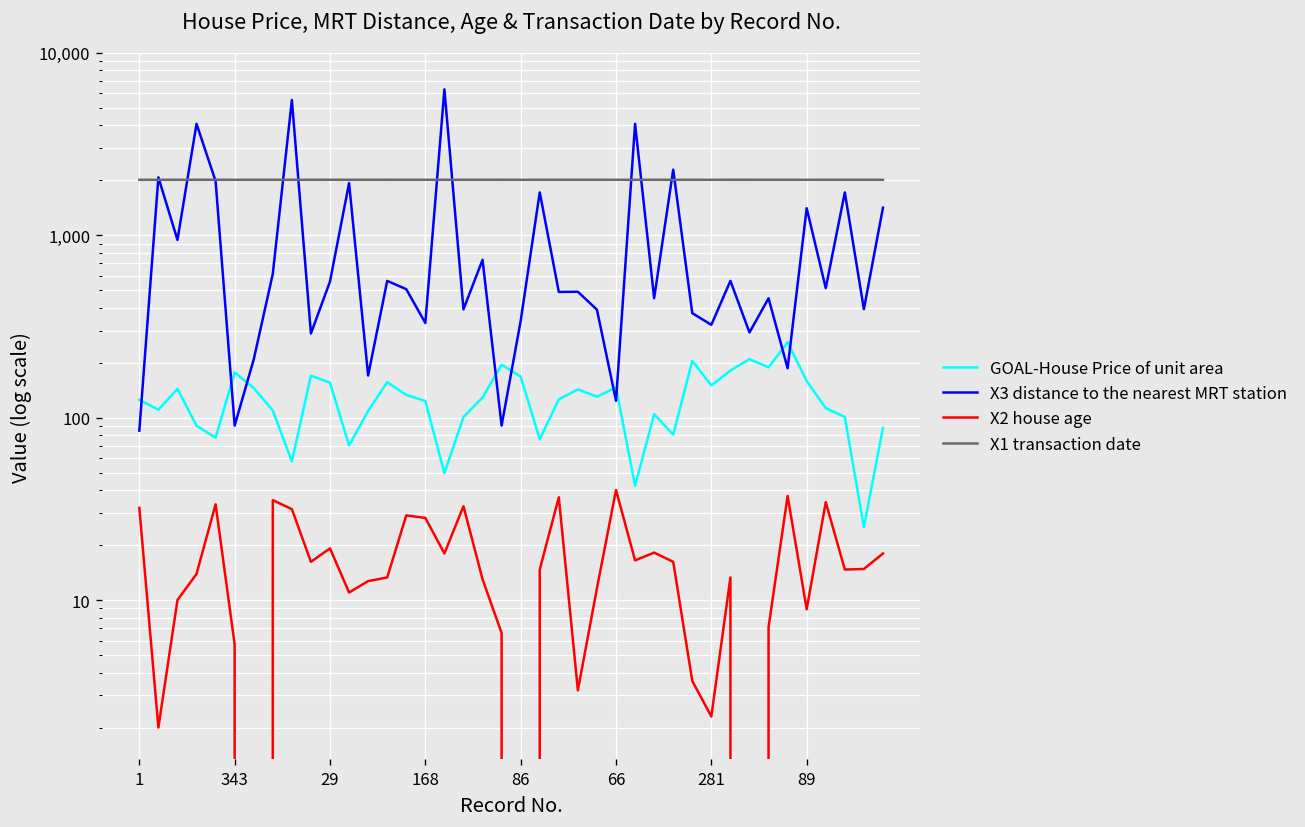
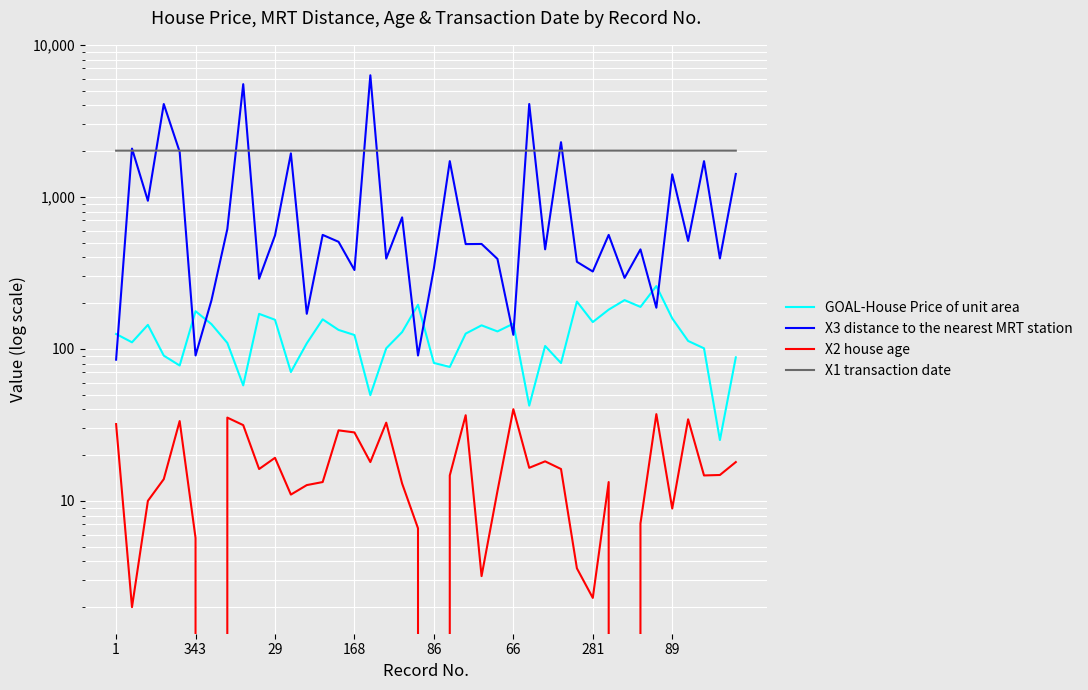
  {
    "GOAL-House Price of unit area": {
      "343": "180",
      "168": "120",
-     "86": "170",
+     "86": "80",
      "66": "150",
      "281": "150",
      "89": "160"
    },
    "X3 distance to the nearest MRT station": {
      "343": "90",
      "168": "330",
      "86": "340",
      "66": "120",
      "281": "320",
      "89": "1,400"
    },
    "X2 house age": {
      "343": "5.7",
      "168": "28",
      "66": "40",
      "281": "2.3",
      "89": "9"
    },
    "X1 transaction date": {
      "343": "2,000",
      "168": "2,000",
      "86": "2,000",
      "66": "2,000",
      "281": "2,000",
      "89": "2,000"
    }
  }
